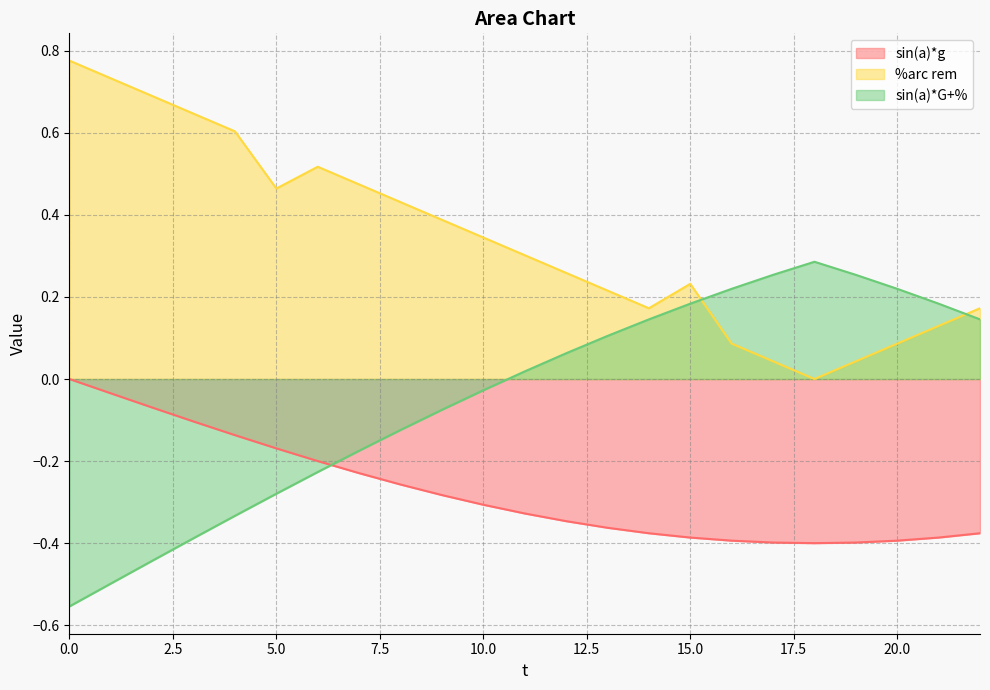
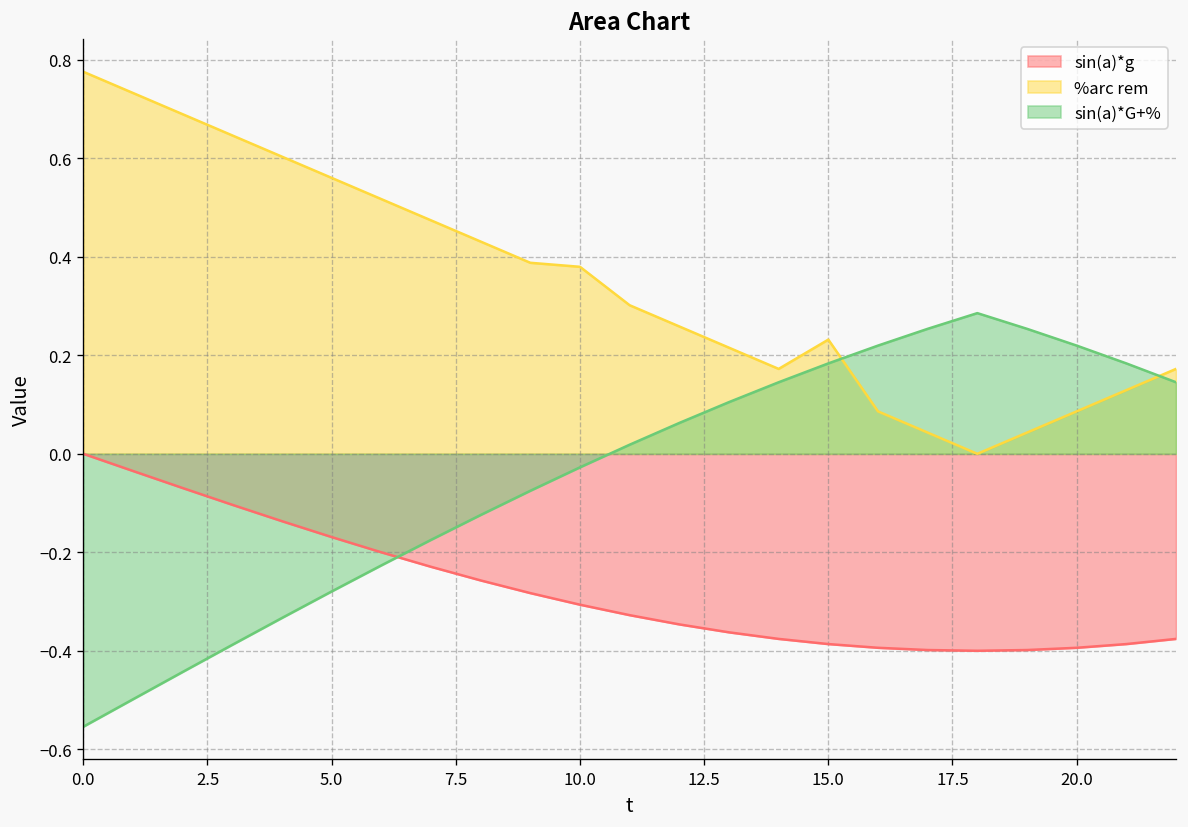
  {
    "%arc rem": {
      "0.0": 0.78,
-     "5.0": 0.46,
-     "10.0": 0.34,
+     "5.0": 0.56,
+     "10.0": 0.38,
      "15.0": 0.23,
      "20.0": 0.09
    }
  }
